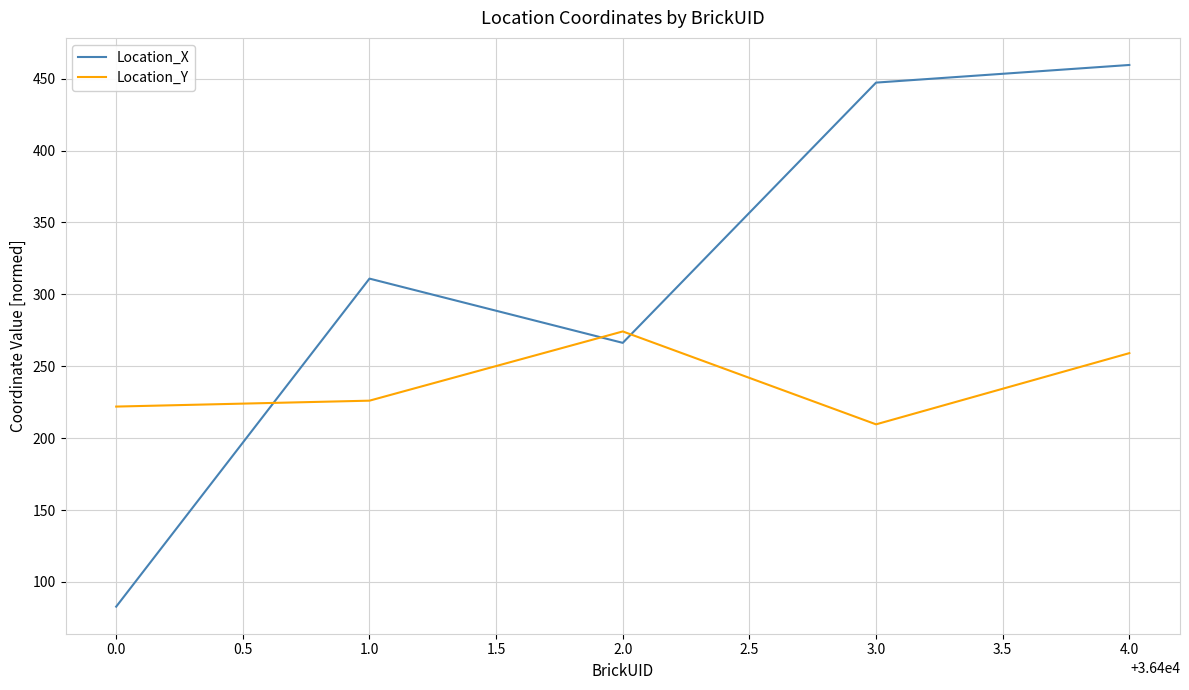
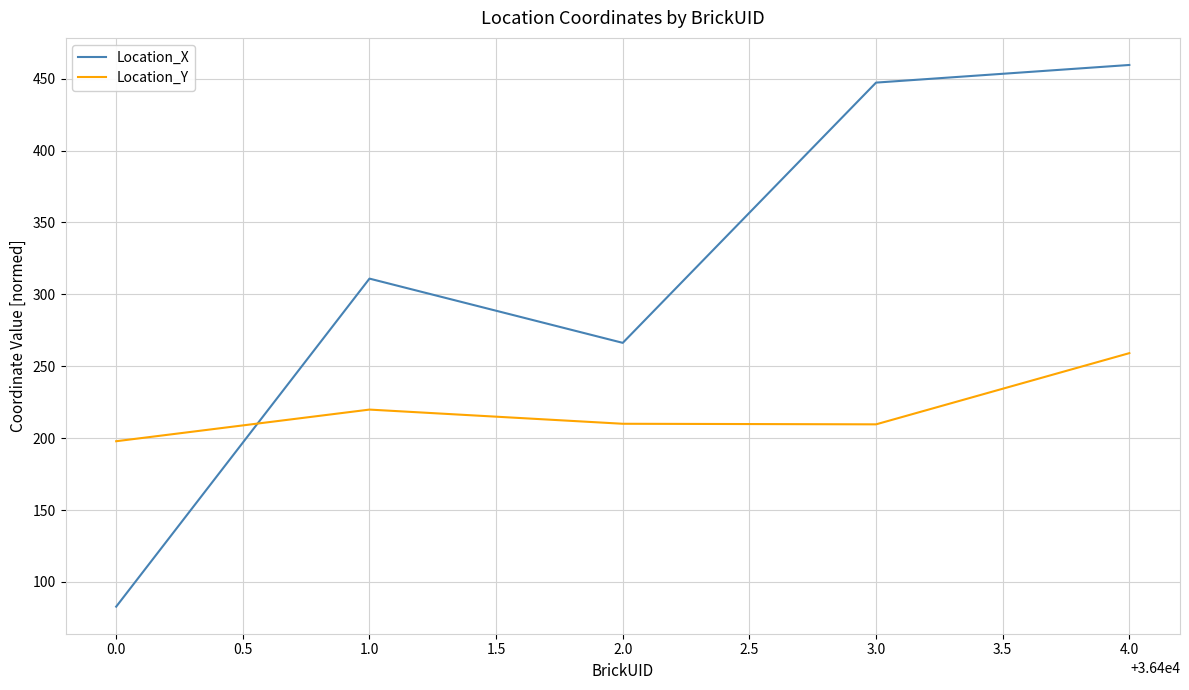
  {
    "Location_X": {
      "0.0": 83,
      "1.0": 311,
      "2.0": 266,
      "3.0": 447,
      "4.0": 460
    },
    "Location_Y": {
-     "0.0": 222,
-     "1.0": 226,
-     "2.0": 274,
+     "0.0": 198,
+     "1.0": 220,
+     "2.0": 210,
      "3.0": 210,
      "4.0": 259
    }
  }
